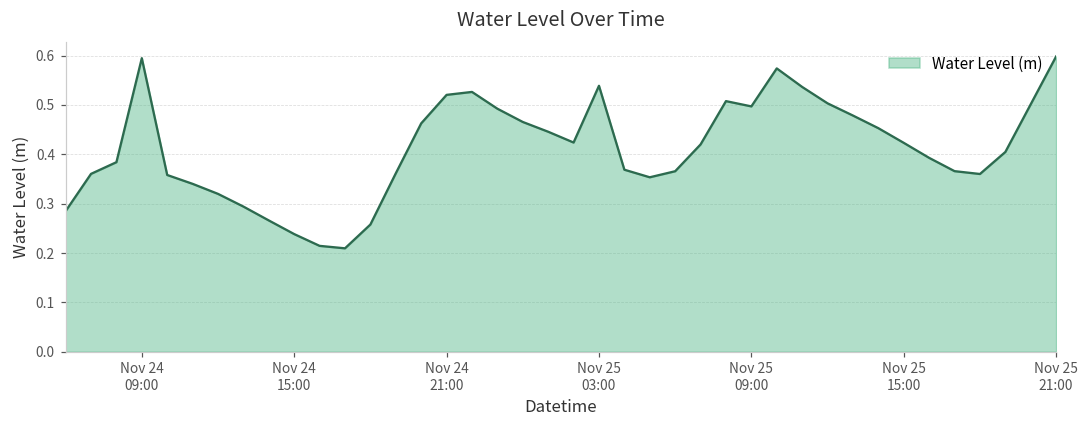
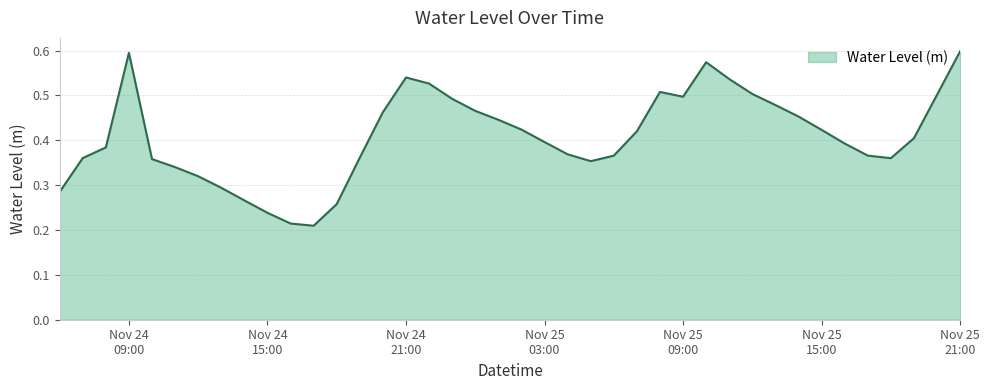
  {
    "Nov 24 09:00": 0.59,
    "Nov 24 15:00": 0.24,
-   "Nov 24 21:00": 0.52,
-   "Nov 25 03:00": 0.54,
+   "Nov 24 21:00": 0.54,
+   "Nov 25 03:00": 0.40,
    "Nov 25 09:00": 0.50,
    "Nov 25 15:00": 0.42,
    "Nov 25 21:00": 0.60
  }
